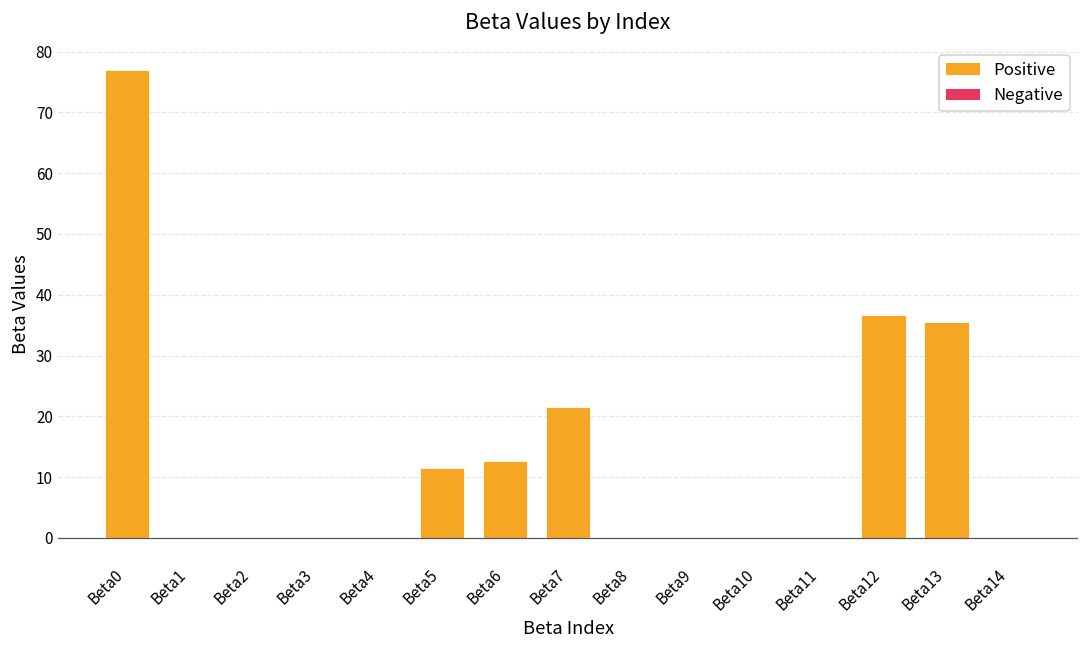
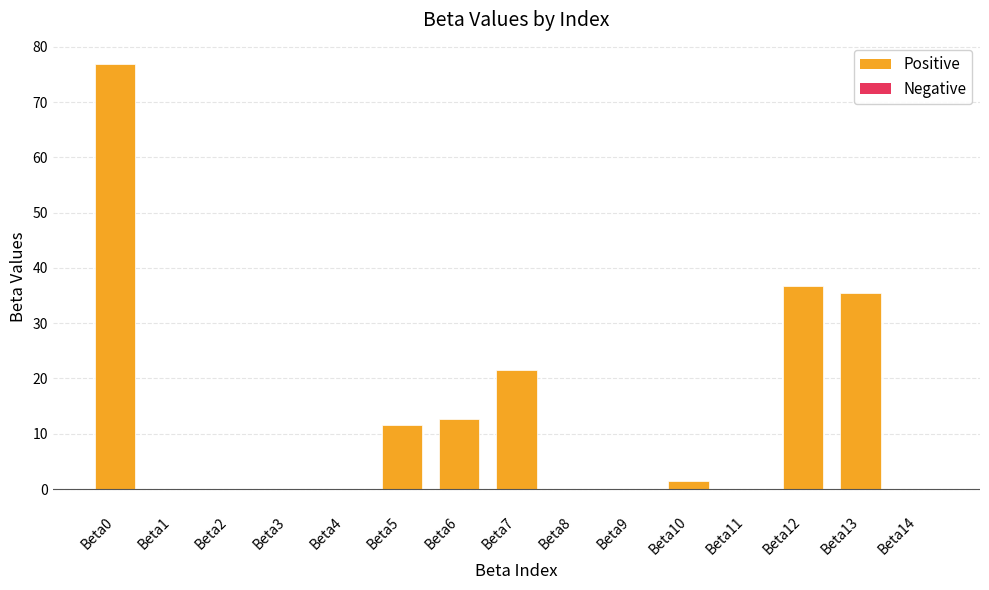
  {
    "Beta0": 77,
    "Beta5": 12,
    "Beta6": 13,
    "Beta7": 21,
-   "Beta10": 0,
+   "Beta10": 2,
    "Beta12": 37,
    "Beta13": 36
  }
